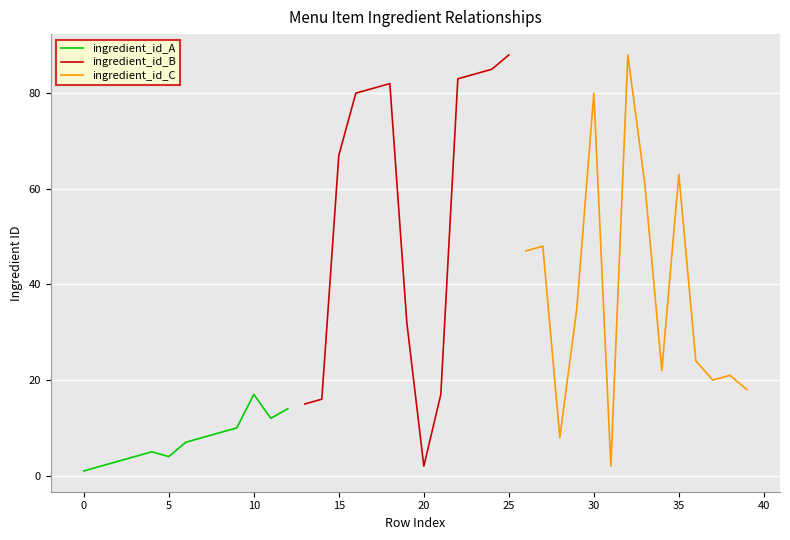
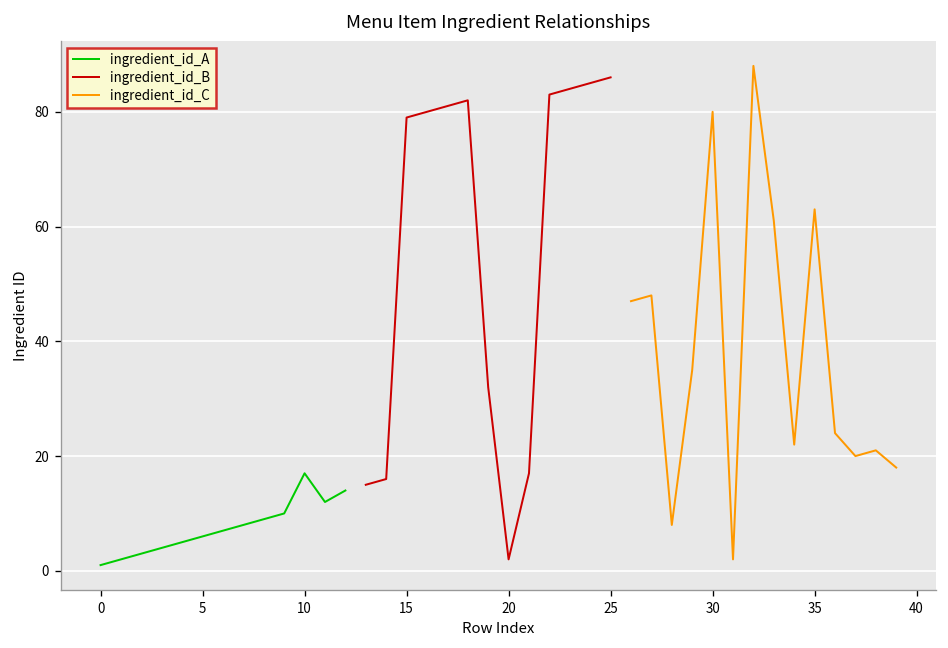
  {
    "ingredient_id_A": {
      "0": 1,
-     "5": 4,
+     "5": 6,
      "10": 17
    },
    "ingredient_id_B": {
-     "15": 67,
+     "15": 79,
      "20": 2,
-     "25": 88
+     "25": 86
    },
    "ingredient_id_C": {
      "30": 80,
      "35": 63
    }
  }
